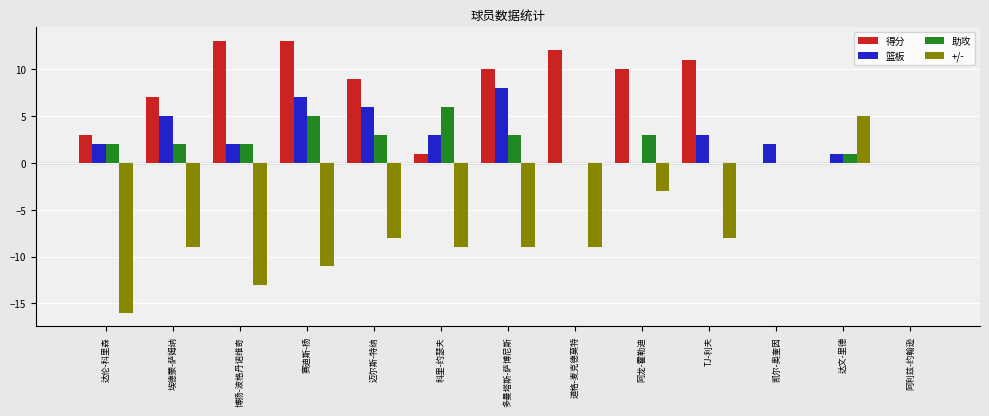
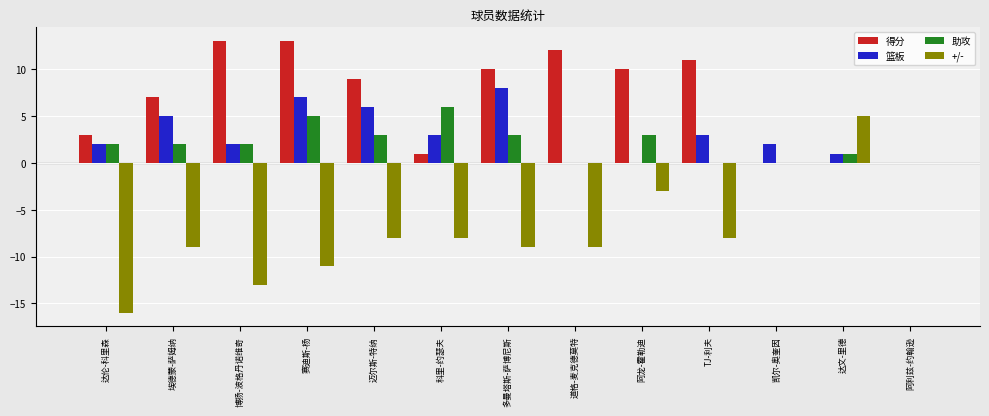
  {
    "得分": {
      "达伦-科里森": 3,
      "埃德蒙-萨姆纳": 7,
      "博扬-波格丹诺维奇": 13,
      "赛迪斯-杨": 13,
      "迈尔斯-特纳": 9,
      "科里-约瑟夫": 1,
      "多曼塔斯-萨博尼斯": 10,
      "道格-麦克德莫特": 12,
      "阿龙-霍勒迪": 10,
      "TJ-利夫": 11,
      "凯尔-奥奎因": 0,
      "达文-里德": 0,
      "阿利兹-约翰逊": 0
    },
    "篮板": {
      "达伦-科里森": 2,
      "埃德蒙-萨姆纳": 5,
      "博扬-波格丹诺维奇": 2,
      "赛迪斯-杨": 7,
      "迈尔斯-特纳": 6,
      "科里-约瑟夫": 3,
      "多曼塔斯-萨博尼斯": 8,
      "道格-麦克德莫特": 0,
      "阿龙-霍勒迪": 0,
      "TJ-利夫": 3,
      "凯尔-奥奎因": 2,
      "达文-里德": 1,
      "阿利兹-约翰逊": 0
    },
    "助攻": {
      "达伦-科里森": 2,
      "埃德蒙-萨姆纳": 2,
      "博扬-波格丹诺维奇": 2,
      "赛迪斯-杨": 5,
      "迈尔斯-特纳": 3,
      "科里-约瑟夫": 6,
      "多曼塔斯-萨博尼斯": 3,
      "道格-麦克德莫特": 0,
      "阿龙-霍勒迪": 3,
      "TJ-利夫": 0,
      "凯尔-奥奎因": 0,
      "达文-里德": 1,
      "阿利兹-约翰逊": 0
    },
    "+/-": {
      "达伦-科里森": -16,
      "埃德蒙-萨姆纳": -9,
      "博扬-波格丹诺维奇": -13,
      "赛迪斯-杨": -11,
      "迈尔斯-特纳": -8,
-     "科里-约瑟夫": -9,
+     "科里-约瑟夫": -8,
      "多曼塔斯-萨博尼斯": -9,
      "道格-麦克德莫特": -9,
      "阿龙-霍勒迪": -3,
      "TJ-利夫": -8,
      "凯尔-奥奎因": 0,
      "达文-里德": 5,
      "阿利兹-约翰逊": 0
    }
  }
